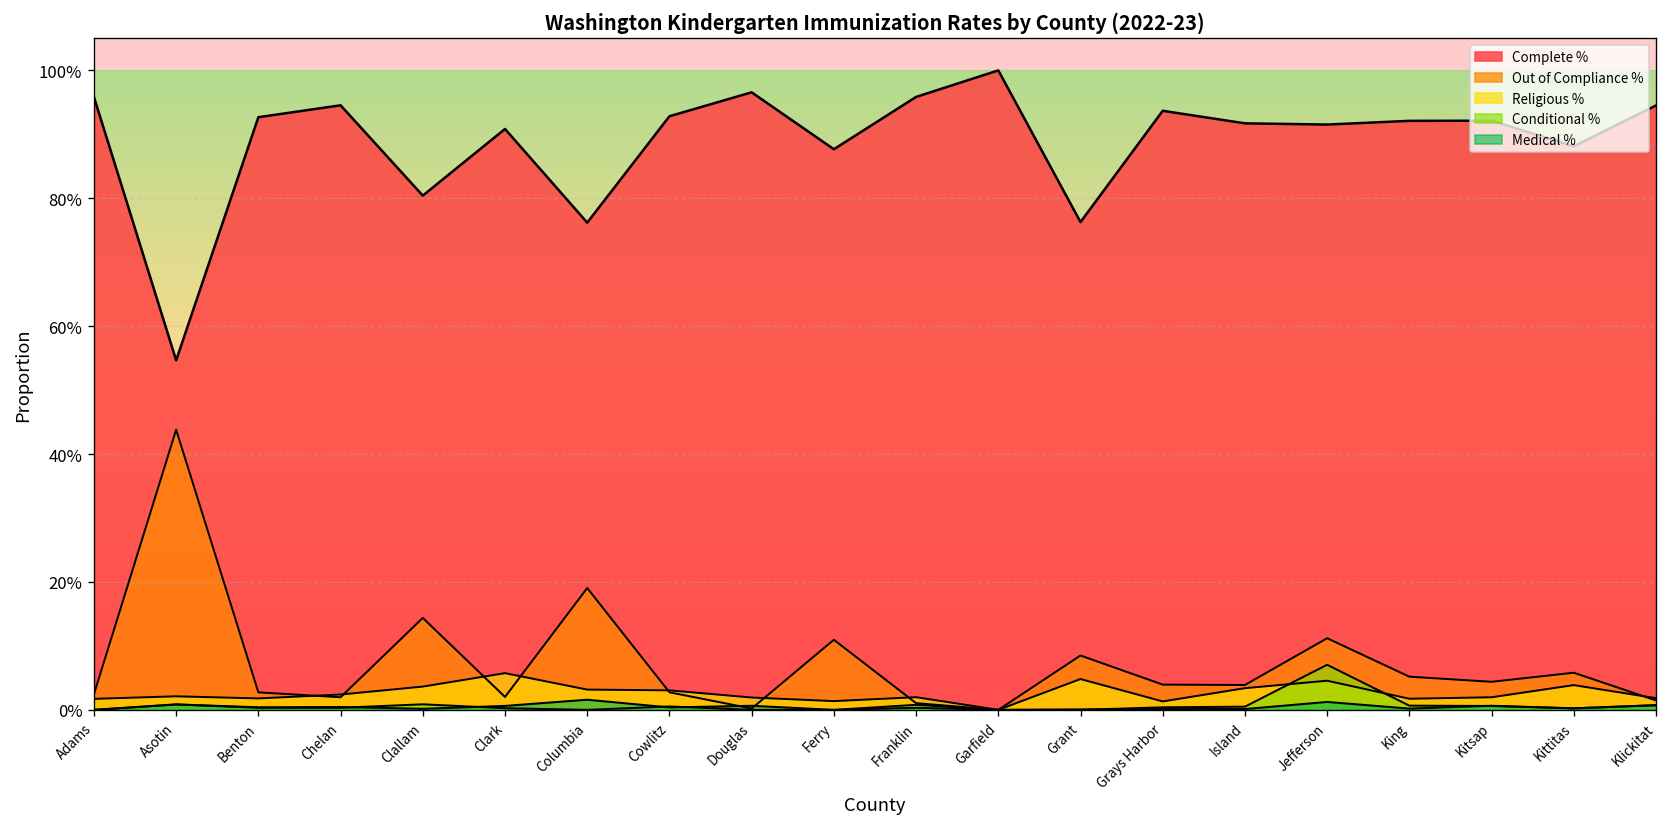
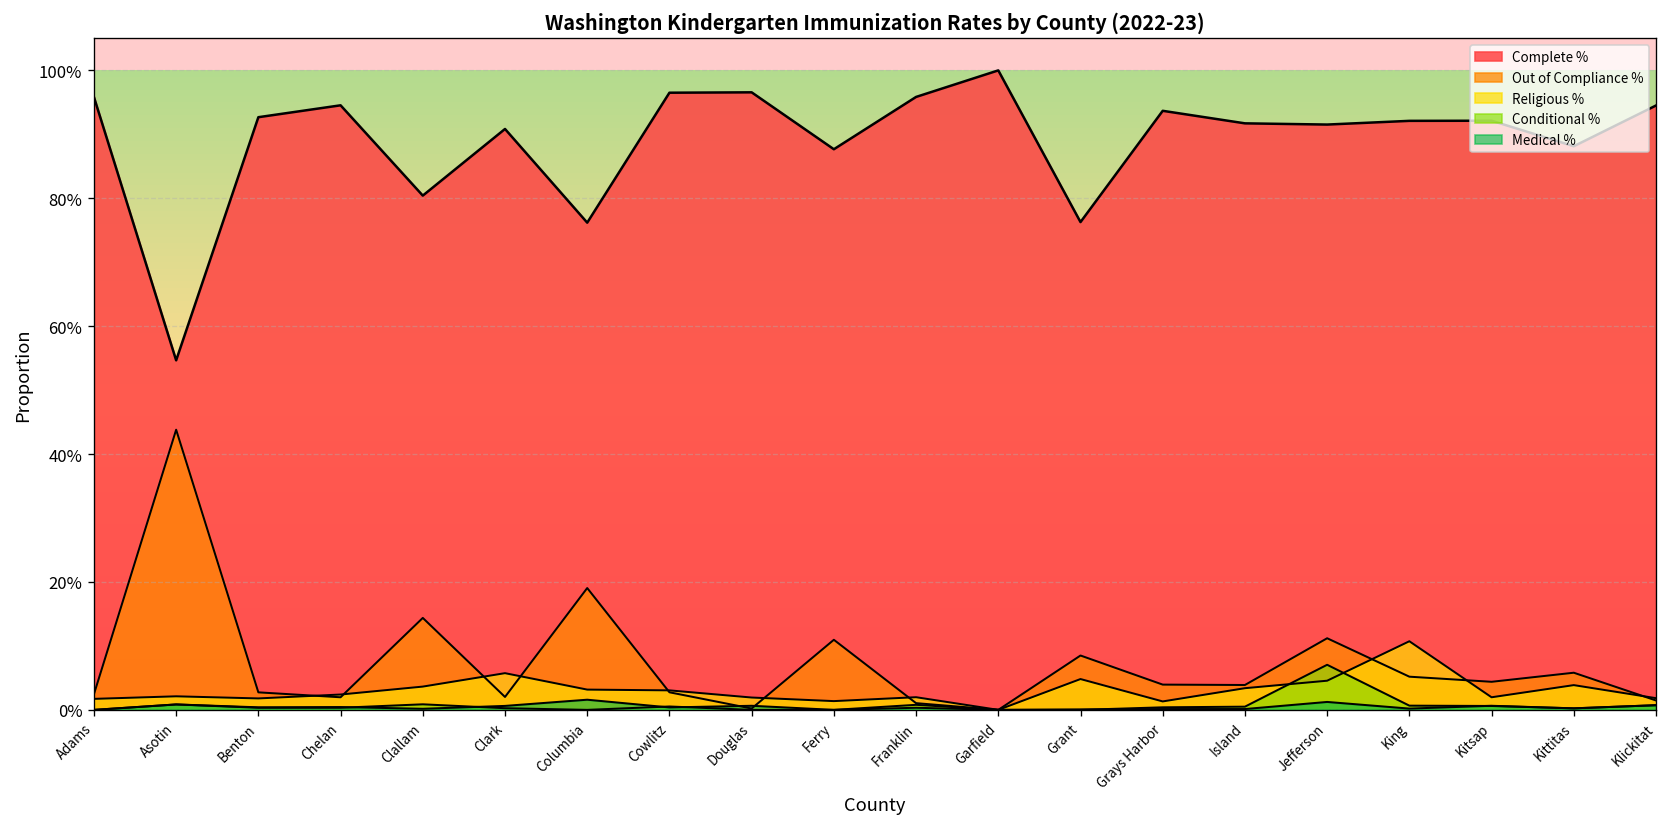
  {
    "Complete %": {
      "Adams": "96%",
      "Asotin": "55%",
      "Benton": "93%",
      "Chelan": "95%",
      "Clallam": "80%",
      "Clark": "91%",
      "Columbia": "76%",
-     "Cowlitz": "93%",
+     "Cowlitz": "97%",
      "Douglas": "97%",
      "Ferry": "88%",
      "Franklin": "96%",
      "Garfield": "100%",
      "Grant": "76%",
      "Grays Harbor": "94%",
      "Island": "92%",
      "Jefferson": "92%",
      "King": "92%",
      "Kittitas": "88%",
      "Klickitat": "95%"
    },
    "Out of Compliance %": {
      "Adams": "2%",
      "Asotin": "44%",
      "Benton": "3%",
      "Clallam": "14%",
      "Clark": "2%",
      "Columbia": "19%",
      "Ferry": "11%",
      "Grant": "9%",
      "Grays Harbor": "4%",
      "Island": "4%",
      "Jefferson": "11%",
      "King": "5%",
      "Kitsap": "4%",
      "Kittitas": "6%"
    },
    "Religious %": {
      "Adams": "2%",
      "Asotin": "2%",
      "Benton": "2%",
      "Clallam": "4%",
      "Clark": "6%",
      "Columbia": "3%",
      "Douglas": "2%",
      "Ferry": "1%",
      "Franklin": "2%",
      "Grant": "5%",
      "Grays Harbor": "1%",
      "Island": "3%",
      "Jefferson": "5%",
-     "King": "2%",
+     "King": "11%",
      "Kitsap": "2%",
      "Kittitas": "4%"
    },
    "Conditional %": {
      "Clallam": "1%",
      "Columbia": "0%",
      "Jefferson": "7%"
    },
    "Medical %": {
      "Clallam": "0%",
      "Columbia": "2%",
      "Jefferson": "1%"
    }
  }
